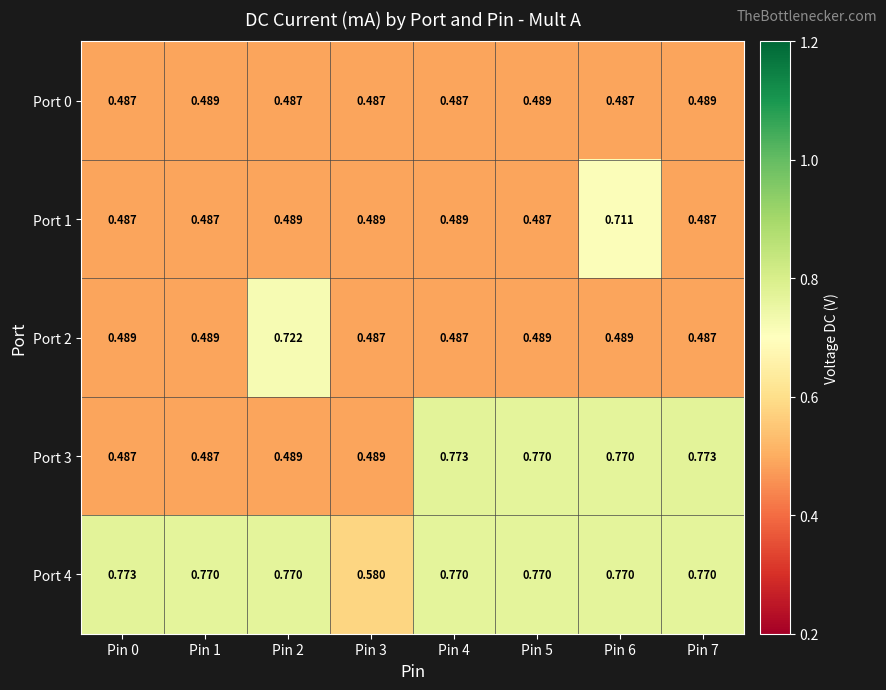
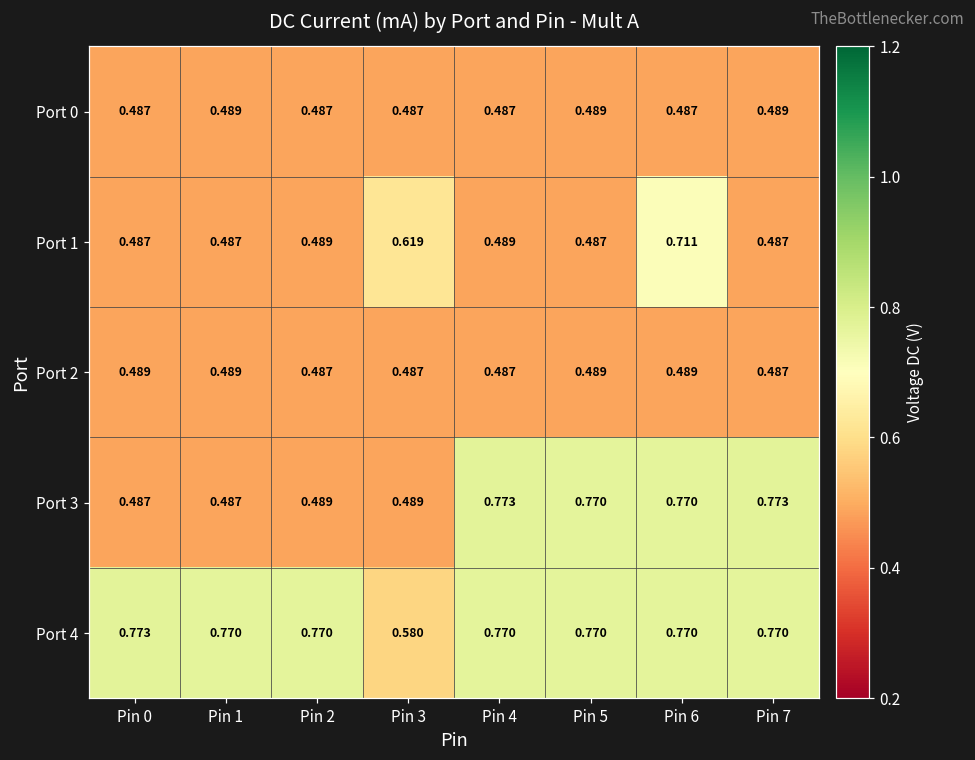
  {
    "Port 0": {
      "Pin 0": 0.487,
      "Pin 1": 0.489,
      "Pin 2": 0.487,
      "Pin 3": 0.487,
      "Pin 4": 0.487,
      "Pin 5": 0.489,
      "Pin 6": 0.487,
      "Pin 7": 0.489
    },
    "Port 1": {
      "Pin 0": 0.487,
      "Pin 1": 0.487,
      "Pin 2": 0.489,
-     "Pin 3": 0.489,
+     "Pin 3": 0.619,
      "Pin 4": 0.489,
      "Pin 5": 0.487,
      "Pin 6": 0.711,
      "Pin 7": 0.487
    },
    "Port 2": {
      "Pin 0": 0.489,
      "Pin 1": 0.489,
-     "Pin 2": 0.722,
+     "Pin 2": 0.487,
      "Pin 3": 0.487,
      "Pin 4": 0.487,
      "Pin 5": 0.489,
      "Pin 6": 0.489,
      "Pin 7": 0.487
    },
    "Port 3": {
      "Pin 0": 0.487,
      "Pin 1": 0.487,
      "Pin 2": 0.489,
      "Pin 3": 0.489,
      "Pin 4": 0.773,
      "Pin 5": 0.770,
      "Pin 6": 0.770,
      "Pin 7": 0.773
    },
    "Port 4": {
      "Pin 0": 0.773,
      "Pin 1": 0.770,
      "Pin 2": 0.770,
      "Pin 3": 0.580,
      "Pin 4": 0.770,
      "Pin 5": 0.770,
      "Pin 6": 0.770,
      "Pin 7": 0.770
    }
  }
